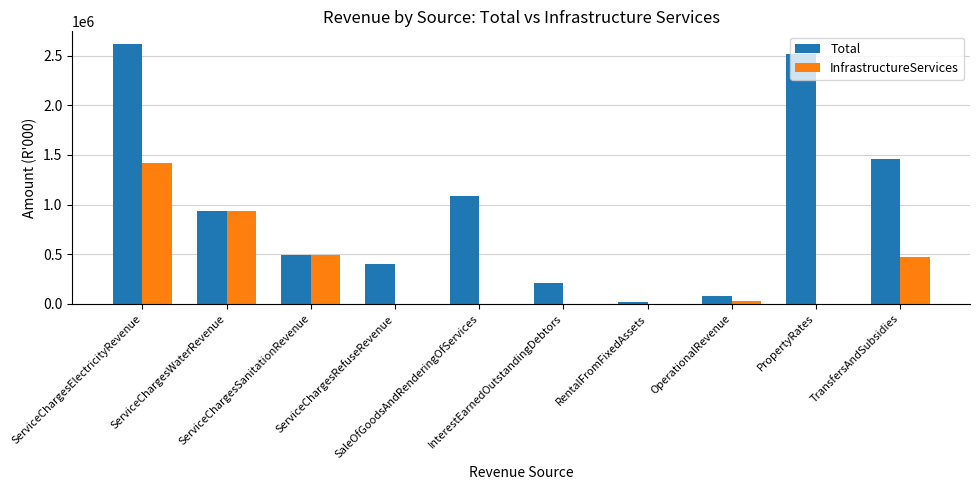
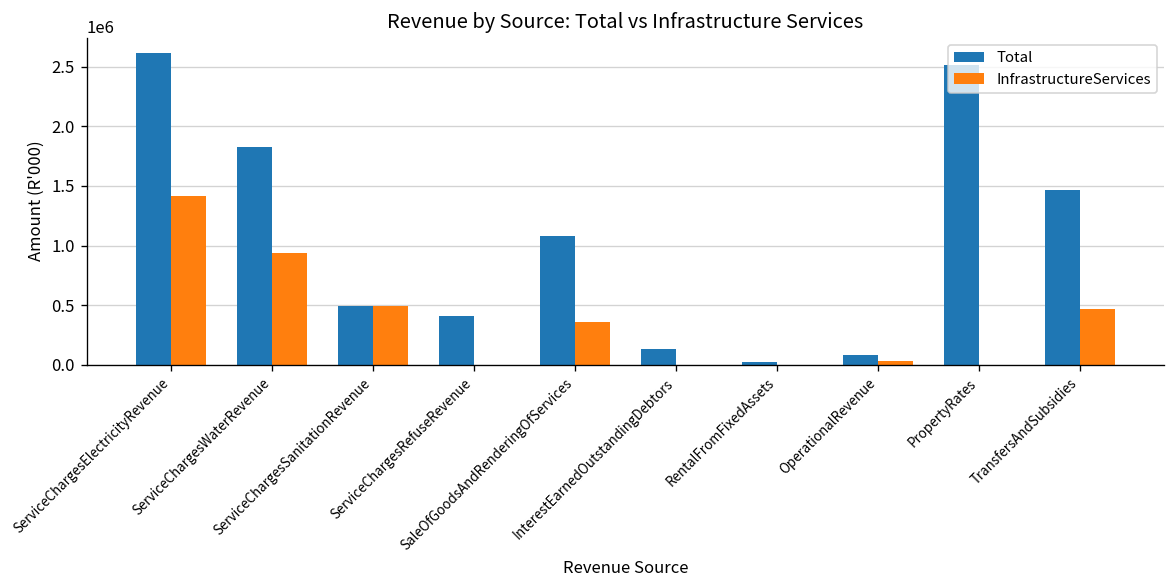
  {
    "Total": {
      "ServiceChargesElectricityRevenue": 2600000,
-     "ServiceChargesWaterRevenue": 900000,
+     "ServiceChargesWaterRevenue": 1800000,
      "ServiceChargesSanitationRevenue": 500000,
      "ServiceChargesRefuseRevenue": 400000,
      "SaleOfGoodsAndRenderingOfServices": 1100000,
-     "InterestEarnedOutstandingDebtors": 200000,
+     "InterestEarnedOutstandingDebtors": 100000,
      "OperationalRevenue": 100000,
      "TransfersAndSubsidies": 1500000
    },
    "InfrastructureServices": {
      "ServiceChargesElectricityRevenue": 1400000,
      "ServiceChargesWaterRevenue": 900000,
      "ServiceChargesSanitationRevenue": 500000,
      "ServiceChargesRefuseRevenue": 0,
-     "SaleOfGoodsAndRenderingOfServices": 0,
+     "SaleOfGoodsAndRenderingOfServices": 400000,
      "InterestEarnedOutstandingDebtors": 0,
      "RentalFromFixedAssets": 0,
      "OperationalRevenue": 0,
      "PropertyRates": 0,
      "TransfersAndSubsidies": 500000
    }
  }
